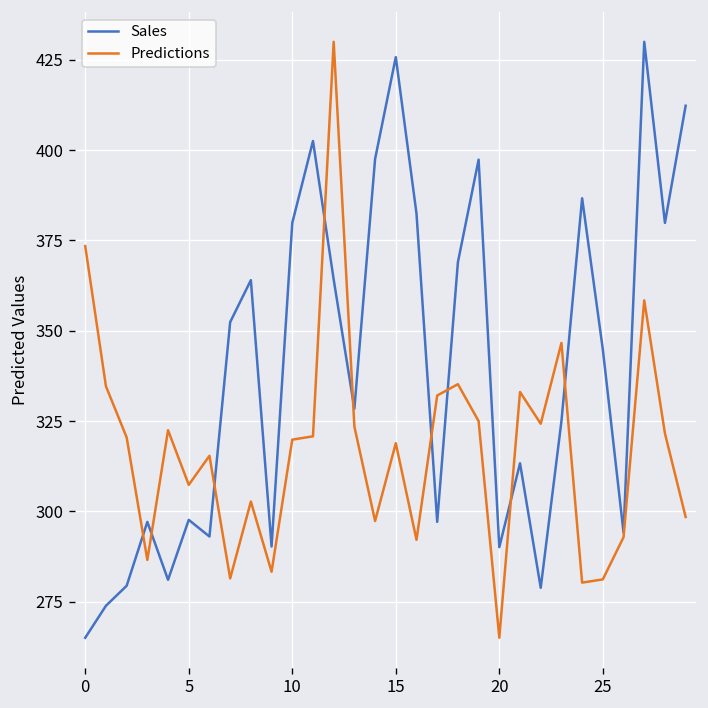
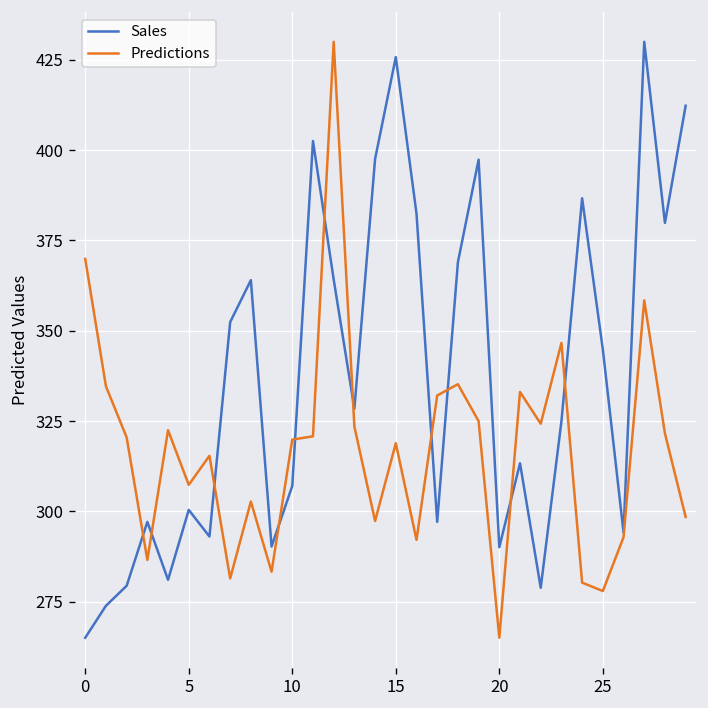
  {
    "Sales": {
      "0": 265,
-     "5": 298,
-     "10": 380,
+     "5": 300,
+     "10": 307,
      "15": 426,
      "20": 290,
      "25": 345
    },
    "Predictions": {
-     "0": 373,
+     "0": 370,
      "5": 307,
      "10": 320,
      "15": 319,
      "20": 265,
-     "25": 281
+     "25": 278
    }
  }
